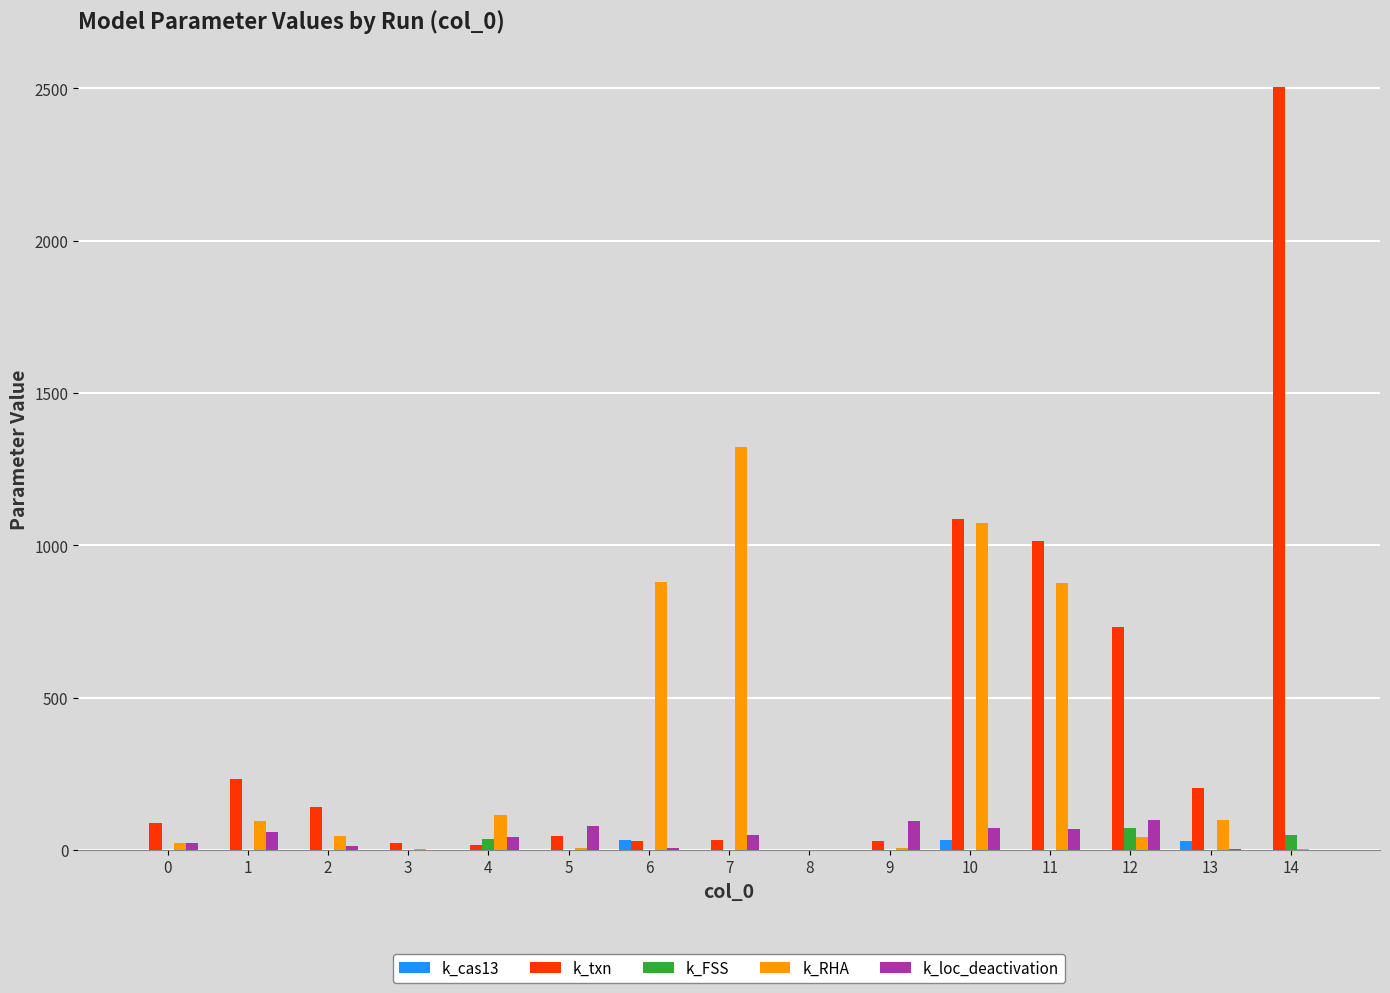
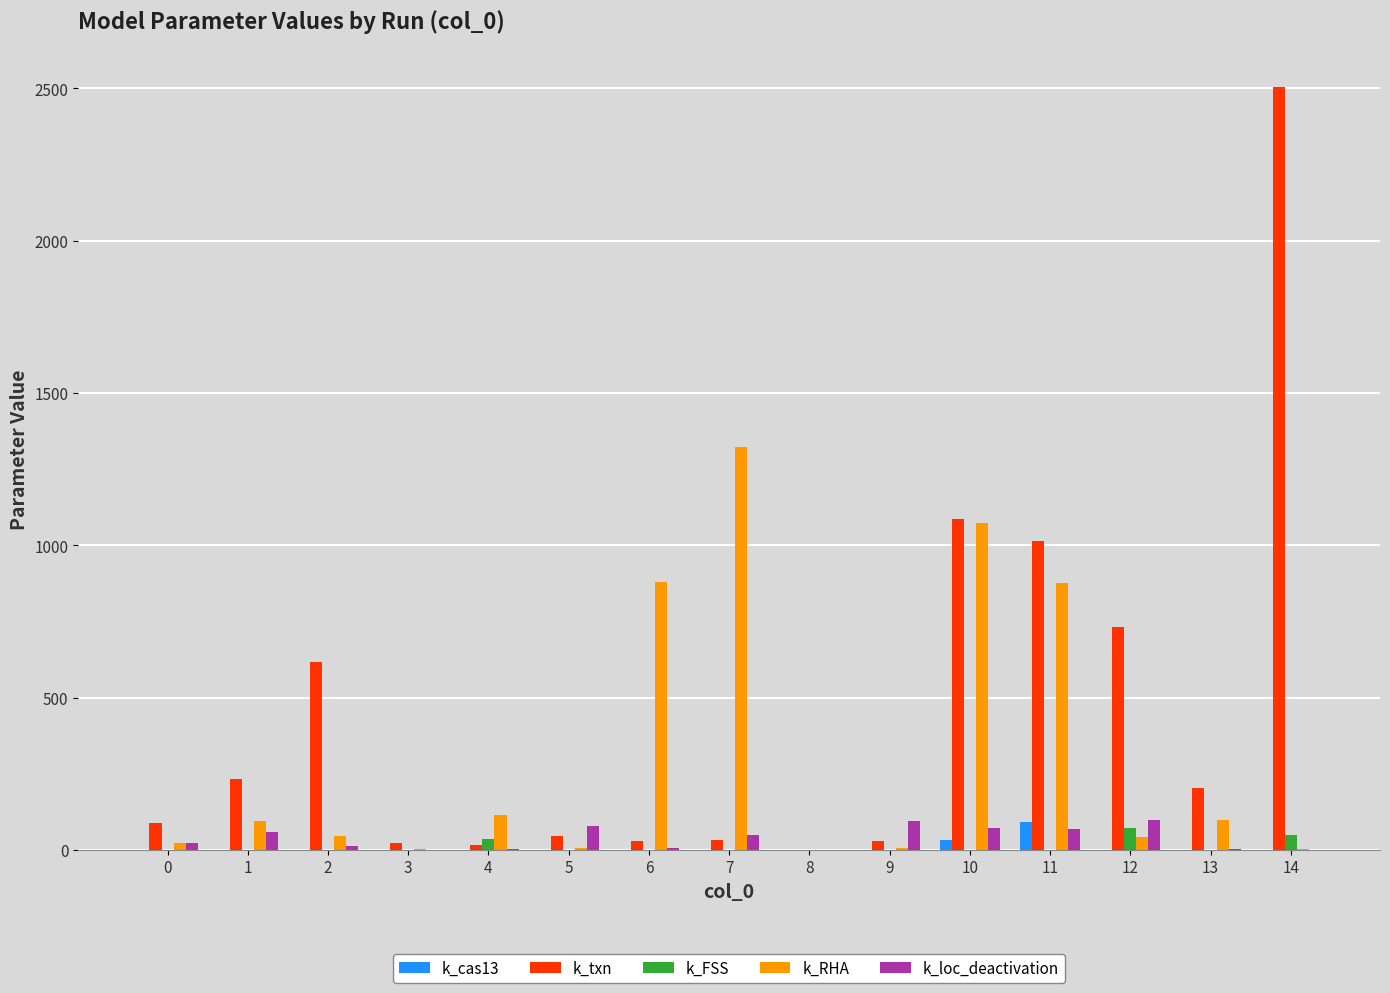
  {
    "k_cas13": {
-     "6": 30,
+     "6": 0,
      "8": 0,
      "10": 30,
-     "11": 0,
-     "13": 30
+     "11": 90,
+     "13": 0
    },
    "k_txn": {
      "0": 90,
      "1": 230,
-     "2": 140,
+     "2": 620,
      "3": 20,
      "4": 20,
      "5": 50,
      "6": 30,
      "7": 30,
      "8": 0,
      "9": 30,
      "10": 1090,
      "11": 1010,
      "12": 730,
      "13": 200,
      "14": 2500
    },
    "k_FSS": {
      "4": 40,
      "8": 0,
      "12": 70,
      "14": 50
    },
    "k_RHA": {
      "0": 20,
      "1": 90,
      "2": 40,
      "4": 120,
      "6": 880,
      "7": 1320,
      "8": 0,
      "10": 1070,
      "11": 880,
      "12": 40,
      "13": 100
    },
    "k_loc_deactivation": {
      "0": 20,
      "1": 60,
      "2": 10,
-     "4": 40,
+     "4": 0,
      "5": 80,
      "7": 50,
      "8": 0,
      "9": 90,
      "10": 70,
      "11": 70,
      "12": 100
    }
  }
